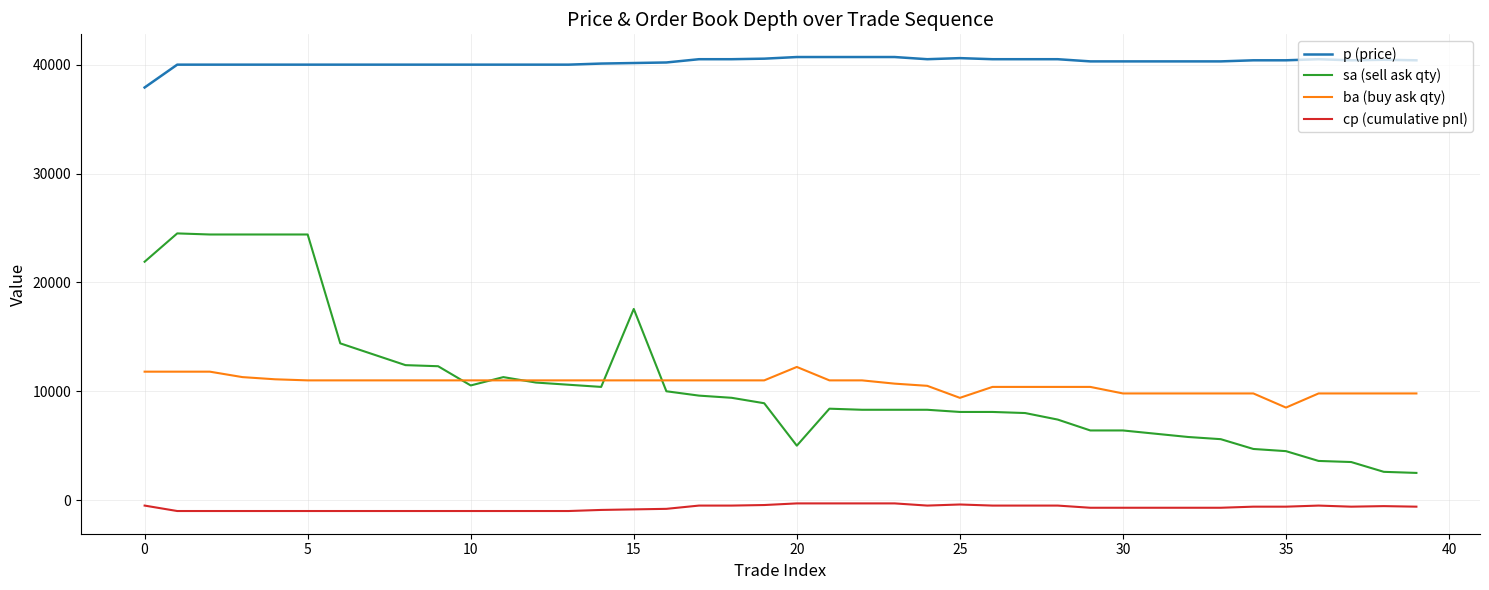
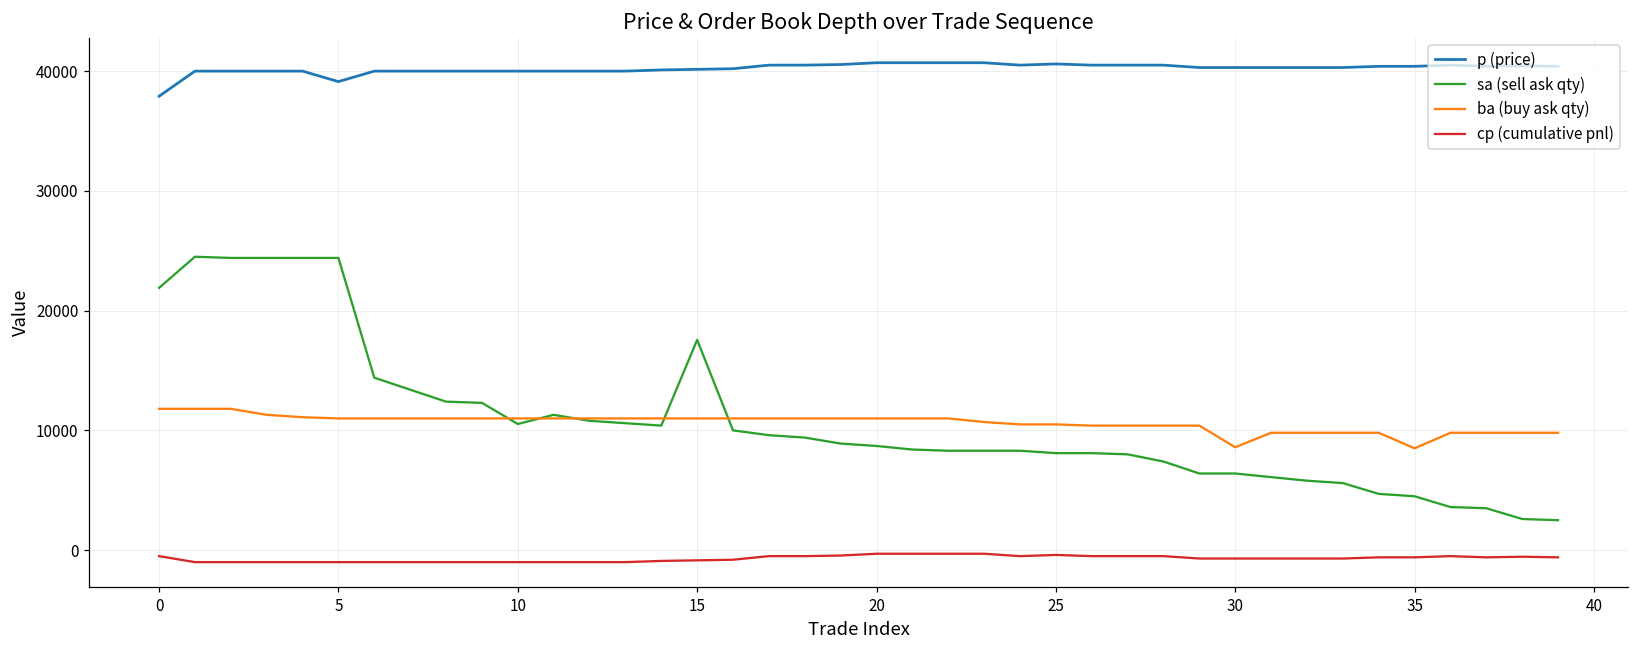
  {
    "p (price)": {
      "0": 37900,
-     "5": 40000,
+     "5": 39100,
      "10": 40000,
      "15": 40200,
      "20": 40700,
      "25": 40600,
      "30": 40300,
      "35": 40400
    },
    "sa (sell ask qty)": {
      "0": 21900,
      "5": 24400,
      "10": 10500,
      "15": 17600,
-     "20": 5000,
+     "20": 8700,
      "25": 8100,
      "30": 6400,
      "35": 4500
    },
    "ba (buy ask qty)": {
      "0": 11800,
      "5": 11000,
      "10": 11000,
      "15": 11000,
-     "20": 12200,
-     "25": 9400,
-     "30": 9800,
+     "20": 11000,
+     "25": 10500,
+     "30": 8600,
      "35": 8500
    },
    "cp (cumulative pnl)": {
      "0": -500,
      "5": -1000,
      "10": -1000,
      "15": -900,
      "20": -300,
      "25": -400,
      "30": -700,
      "35": -600
    }
  }
